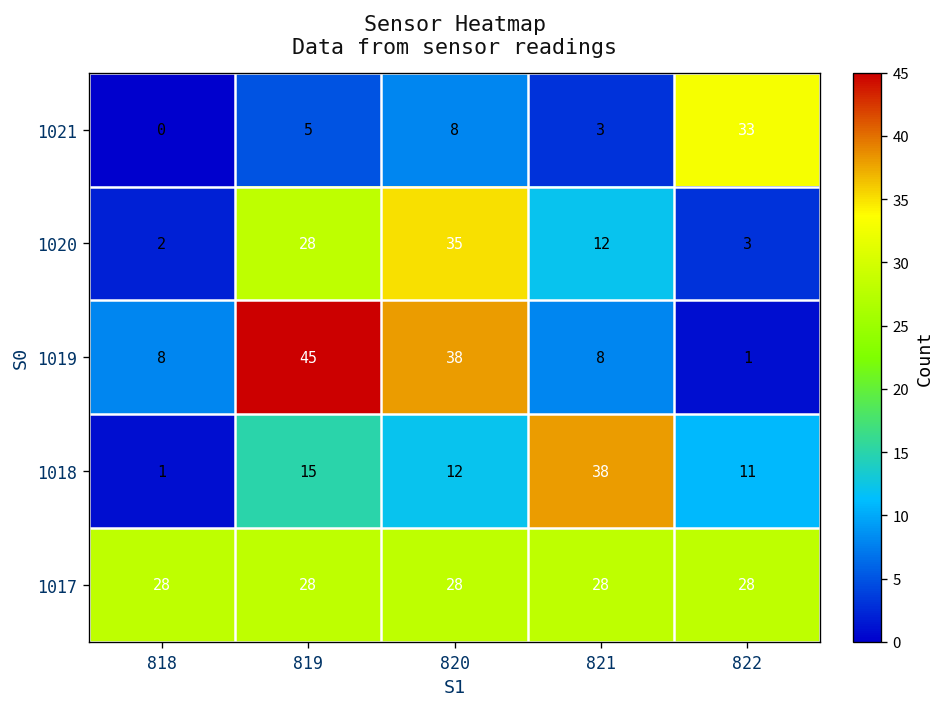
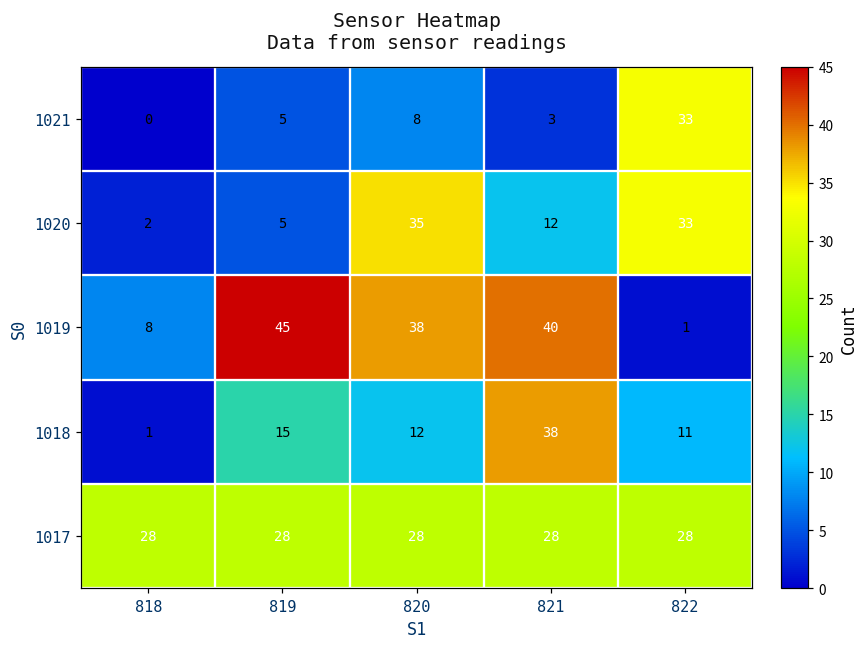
  {
    "1021": {
      "818": 0,
      "819": 5,
      "820": 8,
      "821": 3,
      "822": 33
    },
    "1020": {
      "818": 2,
-     "819": 28,
+     "819": 5,
      "820": 35,
      "821": 12,
-     "822": 3
+     "822": 33
    },
    "1019": {
      "818": 8,
      "819": 45,
      "820": 38,
-     "821": 8,
+     "821": 40,
      "822": 1
    },
    "1018": {
      "818": 1,
      "819": 15,
      "820": 12,
      "821": 38,
      "822": 11
    },
    "1017": {
      "818": 28,
      "819": 28,
      "820": 28,
      "821": 28,
      "822": 28
    }
  }
